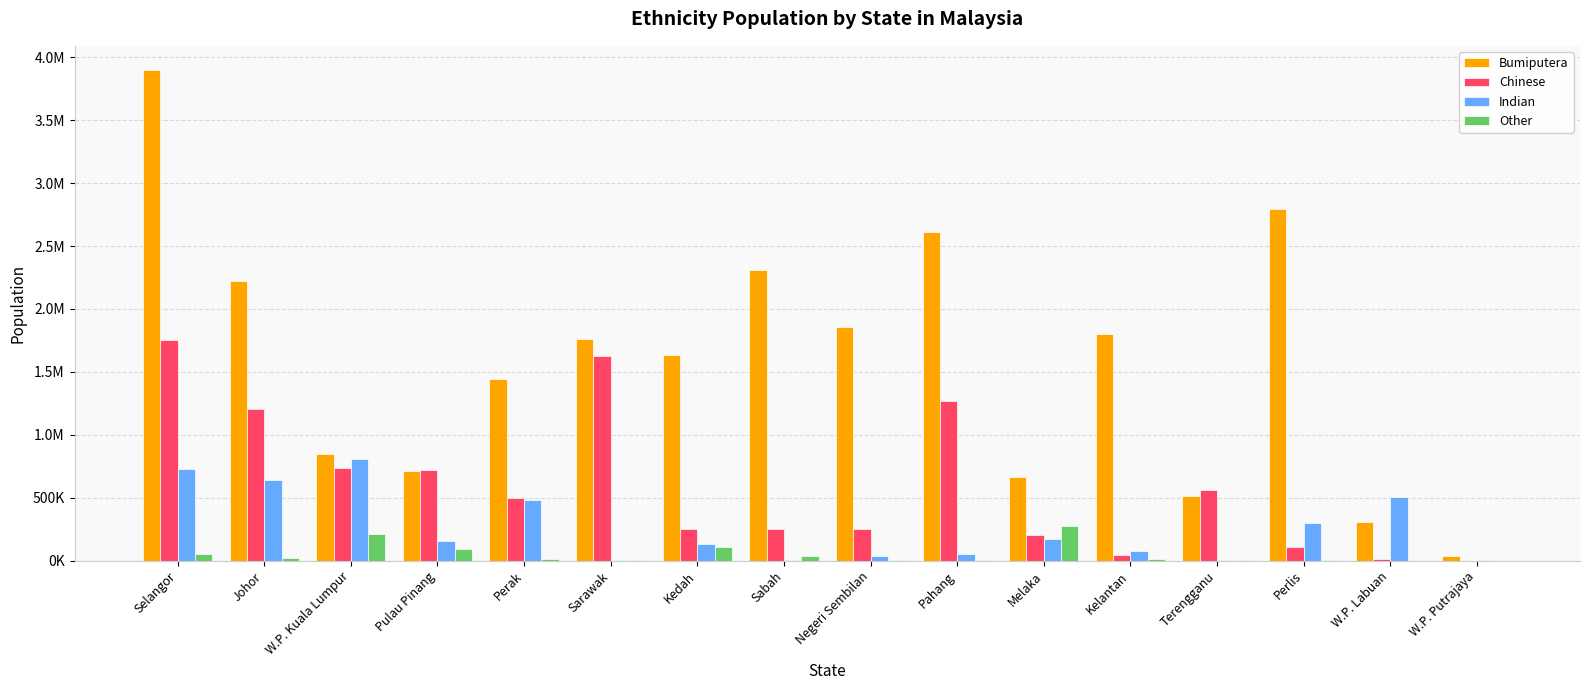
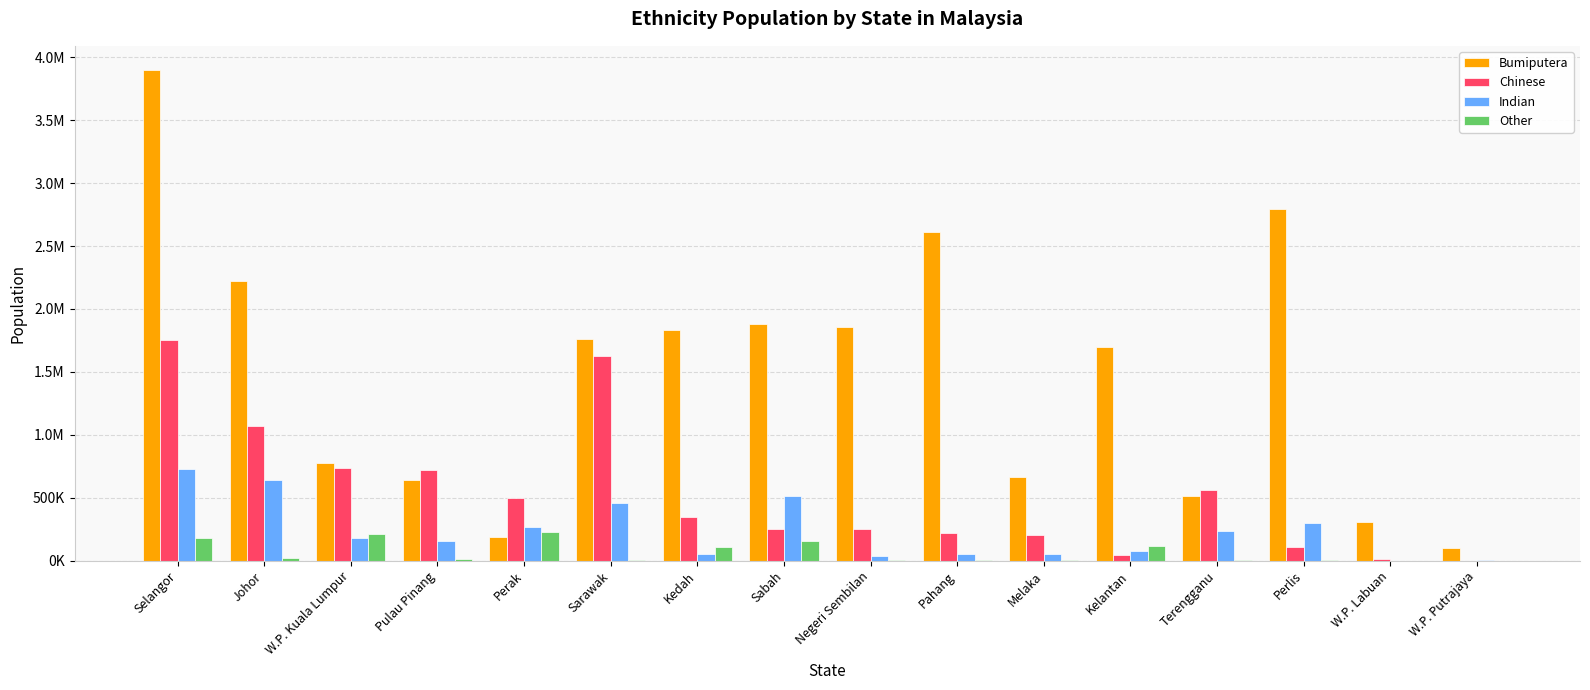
  {
    "Bumiputera": {
      "Selangor": 3900000,
      "Johor": 2220000,
-     "W.P. Kuala Lumpur": 850000,
-     "Pulau Pinang": 720000,
-     "Perak": 1440000,
+     "W.P. Kuala Lumpur": 780000,
+     "Pulau Pinang": 640000,
+     "Perak": 190000,
      "Sarawak": 1760000,
-     "Kedah": 1630000,
-     "Sabah": 2310000,
+     "Kedah": 1830000,
+     "Sabah": 1880000,
      "Negeri Sembilan": 1850000,
      "Pahang": 2620000,
      "Melaka": 660000,
-     "Kelantan": 1800000,
+     "Kelantan": 1700000,
      "Terengganu": 520000,
      "Perlis": 2800000,
      "W.P. Labuan": 300000,
-     "W.P. Putrajaya": 40000
+     "W.P. Putrajaya": 100000
    },
    "Chinese": {
      "Selangor": 1760000,
-     "Johor": 1210000,
+     "Johor": 1070000,
      "W.P. Kuala Lumpur": 740000,
      "Pulau Pinang": 720000,
      "Perak": 500000,
      "Sarawak": 1630000,
-     "Kedah": 250000,
+     "Kedah": 340000,
      "Sabah": 250000,
      "Negeri Sembilan": 250000,
-     "Pahang": 1270000,
+     "Pahang": 220000,
      "Melaka": 210000,
      "Kelantan": 40000,
      "Terengganu": 560000,
      "Perlis": 110000
    },
    "Indian": {
      "Selangor": 730000,
      "Johor": 640000,
-     "W.P. Kuala Lumpur": 800000,
+     "W.P. Kuala Lumpur": 180000,
      "Pulau Pinang": 160000,
-     "Perak": 480000,
-     "Sarawak": 10000,
-     "Kedah": 130000,
-     "Sabah": 10000,
+     "Perak": 270000,
+     "Sarawak": 460000,
+     "Kedah": 50000,
+     "Sabah": 520000,
      "Negeri Sembilan": 40000,
      "Pahang": 60000,
-     "Melaka": 170000,
+     "Melaka": 50000,
      "Kelantan": 70000,
-     "Terengganu": 0,
+     "Terengganu": 240000,
      "Perlis": 300000,
-     "W.P. Labuan": 500000
+     "W.P. Labuan": 0
    },
    "Other": {
-     "Selangor": 50000,
+     "Selangor": 180000,
      "W.P. Kuala Lumpur": 210000,
-     "Pulau Pinang": 90000,
-     "Perak": 10000,
+     "Pulau Pinang": 10000,
+     "Perak": 220000,
      "Kedah": 110000,
-     "Sabah": 40000,
-     "Melaka": 270000,
-     "Kelantan": 10000
+     "Sabah": 150000,
+     "Melaka": 10000,
+     "Kelantan": 120000
    }
  }
